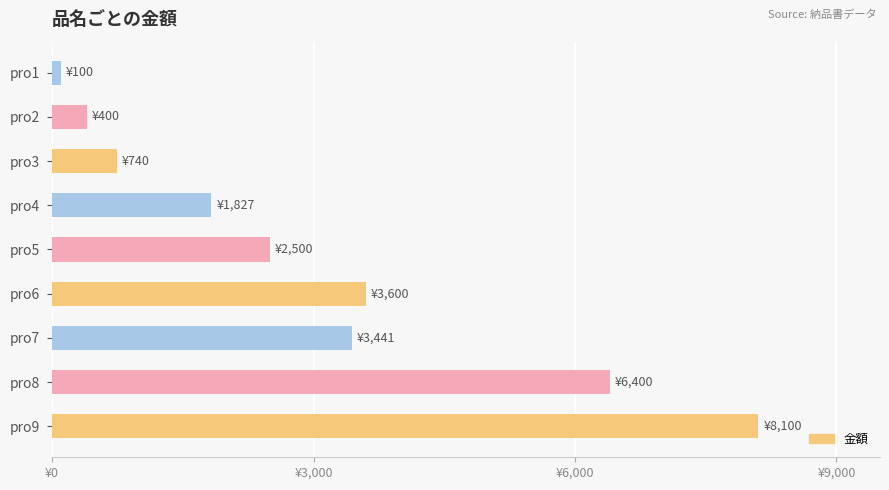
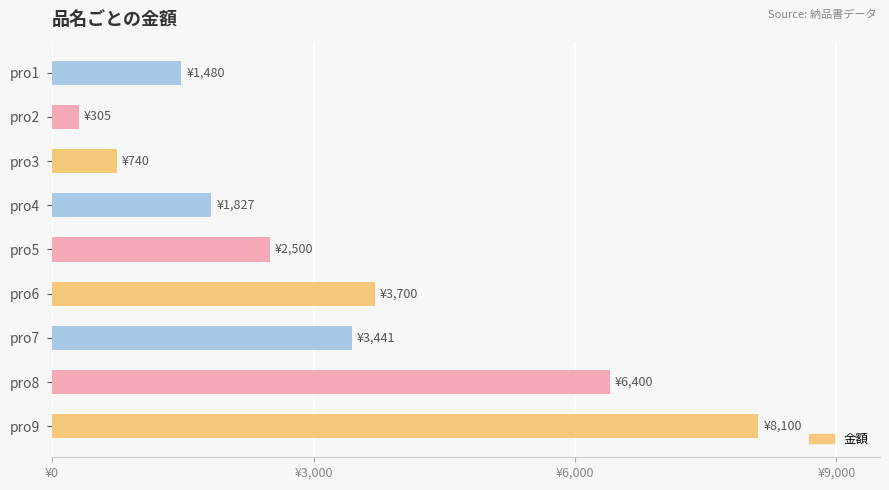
  {
-   "pro1": "¥100",
-   "pro2": "¥400",
+   "pro1": "¥1,480",
+   "pro2": "¥305",
    "pro3": "¥740",
    "pro4": "¥1,827",
    "pro5": "¥2,500",
-   "pro6": "¥3,600",
+   "pro6": "¥3,700",
    "pro7": "¥3,441",
    "pro8": "¥6,400",
    "pro9": "¥8,100"
  }
